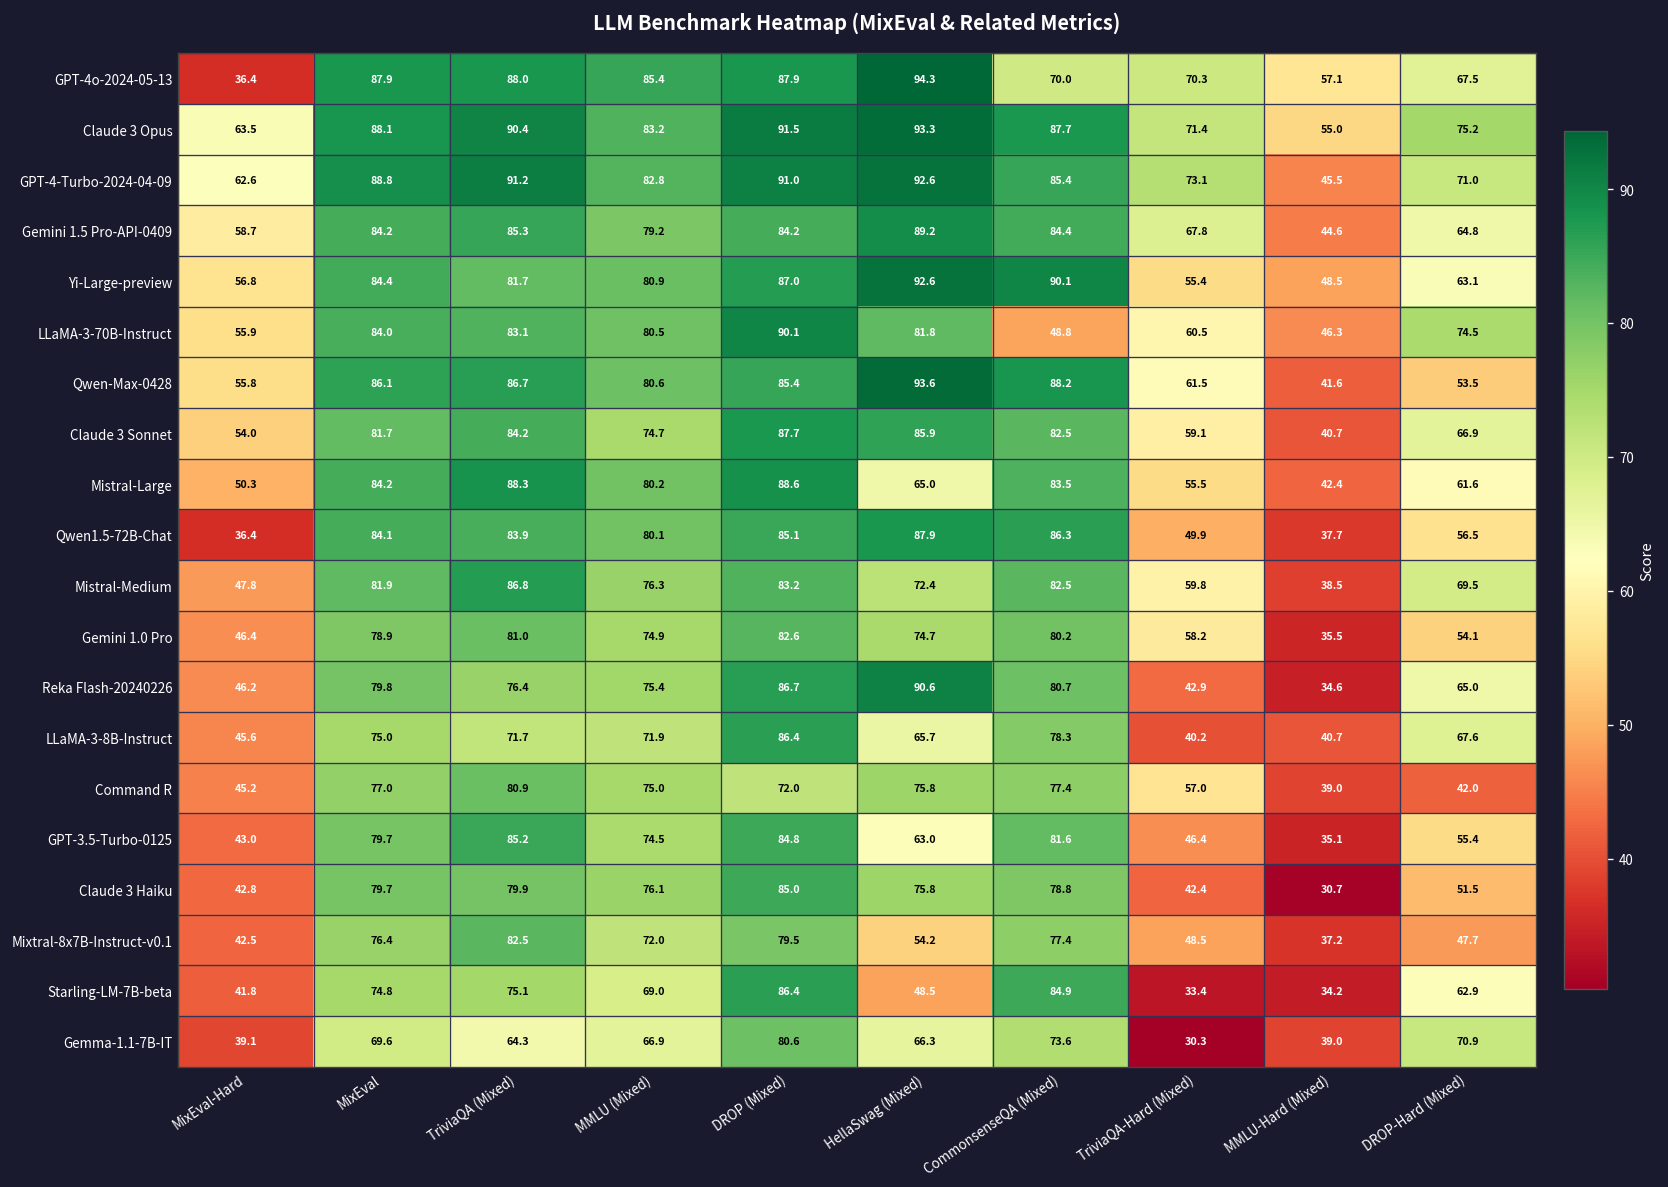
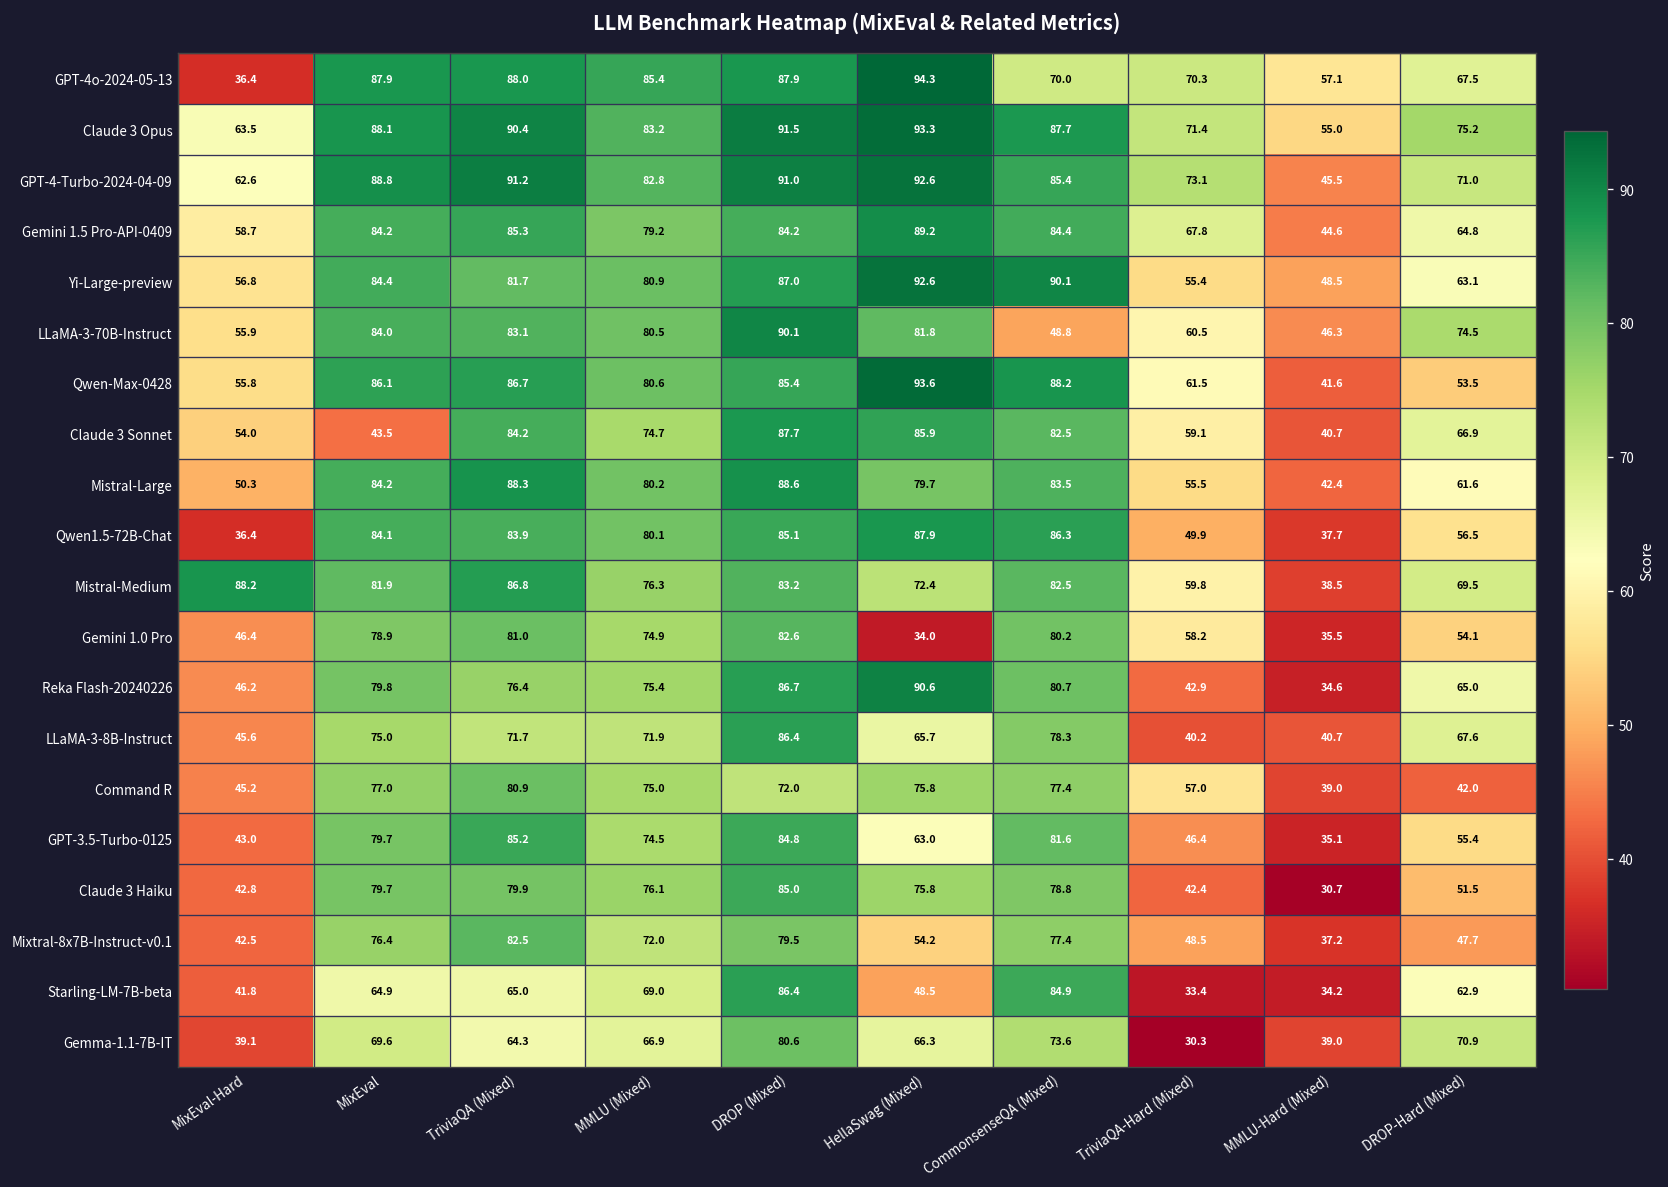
  {
    "GPT-4o-2024-05-13": {
      "MixEval-Hard": 36.4,
      "MixEval": 87.9,
      "TriviaQA (Mixed)": 88.0,
      "MMLU (Mixed)": 85.4,
      "DROP (Mixed)": 87.9,
      "HellaSwag (Mixed)": 94.3,
      "CommonsenseQA (Mixed)": 70.0,
      "TriviaQA-Hard (Mixed)": 70.3,
      "MMLU-Hard (Mixed)": 57.1,
      "DROP-Hard (Mixed)": 67.5
    },
    "Claude 3 Opus": {
      "MixEval-Hard": 63.5,
      "MixEval": 88.1,
      "TriviaQA (Mixed)": 90.4,
      "MMLU (Mixed)": 83.2,
      "DROP (Mixed)": 91.5,
      "HellaSwag (Mixed)": 93.3,
      "CommonsenseQA (Mixed)": 87.7,
      "TriviaQA-Hard (Mixed)": 71.4,
      "MMLU-Hard (Mixed)": 55.0,
      "DROP-Hard (Mixed)": 75.2
    },
    "GPT-4-Turbo-2024-04-09": {
      "MixEval-Hard": 62.6,
      "MixEval": 88.8,
      "TriviaQA (Mixed)": 91.2,
      "MMLU (Mixed)": 82.8,
      "DROP (Mixed)": 91.0,
      "HellaSwag (Mixed)": 92.6,
      "CommonsenseQA (Mixed)": 85.4,
      "TriviaQA-Hard (Mixed)": 73.1,
      "MMLU-Hard (Mixed)": 45.5,
      "DROP-Hard (Mixed)": 71.0
    },
    "Gemini 1.5 Pro-API-0409": {
      "MixEval-Hard": 58.7,
      "MixEval": 84.2,
      "TriviaQA (Mixed)": 85.3,
      "MMLU (Mixed)": 79.2,
      "DROP (Mixed)": 84.2,
      "HellaSwag (Mixed)": 89.2,
      "CommonsenseQA (Mixed)": 84.4,
      "TriviaQA-Hard (Mixed)": 67.8,
      "MMLU-Hard (Mixed)": 44.6,
      "DROP-Hard (Mixed)": 64.8
    },
    "Yi-Large-preview": {
      "MixEval-Hard": 56.8,
      "MixEval": 84.4,
      "TriviaQA (Mixed)": 81.7,
      "MMLU (Mixed)": 80.9,
      "DROP (Mixed)": 87.0,
      "HellaSwag (Mixed)": 92.6,
      "CommonsenseQA (Mixed)": 90.1,
      "TriviaQA-Hard (Mixed)": 55.4,
      "MMLU-Hard (Mixed)": 48.5,
      "DROP-Hard (Mixed)": 63.1
    },
    "LLaMA-3-70B-Instruct": {
      "MixEval-Hard": 55.9,
      "MixEval": 84.0,
      "TriviaQA (Mixed)": 83.1,
      "MMLU (Mixed)": 80.5,
      "DROP (Mixed)": 90.1,
      "HellaSwag (Mixed)": 81.8,
      "CommonsenseQA (Mixed)": 48.8,
      "TriviaQA-Hard (Mixed)": 60.5,
      "MMLU-Hard (Mixed)": 46.3,
      "DROP-Hard (Mixed)": 74.5
    },
    "Qwen-Max-0428": {
      "MixEval-Hard": 55.8,
      "MixEval": 86.1,
      "TriviaQA (Mixed)": 86.7,
      "MMLU (Mixed)": 80.6,
      "DROP (Mixed)": 85.4,
      "HellaSwag (Mixed)": 93.6,
      "CommonsenseQA (Mixed)": 88.2,
      "TriviaQA-Hard (Mixed)": 61.5,
      "MMLU-Hard (Mixed)": 41.6,
      "DROP-Hard (Mixed)": 53.5
    },
    "Claude 3 Sonnet": {
      "MixEval-Hard": 54.0,
-     "MixEval": 81.7,
+     "MixEval": 43.5,
      "TriviaQA (Mixed)": 84.2,
      "MMLU (Mixed)": 74.7,
      "DROP (Mixed)": 87.7,
      "HellaSwag (Mixed)": 85.9,
      "CommonsenseQA (Mixed)": 82.5,
      "TriviaQA-Hard (Mixed)": 59.1,
      "MMLU-Hard (Mixed)": 40.7,
      "DROP-Hard (Mixed)": 66.9
    },
    "Mistral-Large": {
      "MixEval-Hard": 50.3,
      "MixEval": 84.2,
      "TriviaQA (Mixed)": 88.3,
      "MMLU (Mixed)": 80.2,
      "DROP (Mixed)": 88.6,
-     "HellaSwag (Mixed)": 65.0,
+     "HellaSwag (Mixed)": 79.7,
      "CommonsenseQA (Mixed)": 83.5,
      "TriviaQA-Hard (Mixed)": 55.5,
      "MMLU-Hard (Mixed)": 42.4,
      "DROP-Hard (Mixed)": 61.6
    },
    "Qwen1.5-72B-Chat": {
      "MixEval-Hard": 36.4,
      "MixEval": 84.1,
      "TriviaQA (Mixed)": 83.9,
      "MMLU (Mixed)": 80.1,
      "DROP (Mixed)": 85.1,
      "HellaSwag (Mixed)": 87.9,
      "CommonsenseQA (Mixed)": 86.3,
      "TriviaQA-Hard (Mixed)": 49.9,
      "MMLU-Hard (Mixed)": 37.7,
      "DROP-Hard (Mixed)": 56.5
    },
    "Mistral-Medium": {
-     "MixEval-Hard": 47.8,
+     "MixEval-Hard": 88.2,
      "MixEval": 81.9,
      "TriviaQA (Mixed)": 86.8,
      "MMLU (Mixed)": 76.3,
      "DROP (Mixed)": 83.2,
      "HellaSwag (Mixed)": 72.4,
      "CommonsenseQA (Mixed)": 82.5,
      "TriviaQA-Hard (Mixed)": 59.8,
      "MMLU-Hard (Mixed)": 38.5,
      "DROP-Hard (Mixed)": 69.5
    },
    "Gemini 1.0 Pro": {
      "MixEval-Hard": 46.4,
      "MixEval": 78.9,
      "TriviaQA (Mixed)": 81.0,
      "MMLU (Mixed)": 74.9,
      "DROP (Mixed)": 82.6,
-     "HellaSwag (Mixed)": 74.7,
+     "HellaSwag (Mixed)": 34.0,
      "CommonsenseQA (Mixed)": 80.2,
      "TriviaQA-Hard (Mixed)": 58.2,
      "MMLU-Hard (Mixed)": 35.5,
      "DROP-Hard (Mixed)": 54.1
    },
    "Reka Flash-20240226": {
      "MixEval-Hard": 46.2,
      "MixEval": 79.8,
      "TriviaQA (Mixed)": 76.4,
      "MMLU (Mixed)": 75.4,
      "DROP (Mixed)": 86.7,
      "HellaSwag (Mixed)": 90.6,
      "CommonsenseQA (Mixed)": 80.7,
      "TriviaQA-Hard (Mixed)": 42.9,
      "MMLU-Hard (Mixed)": 34.6,
      "DROP-Hard (Mixed)": 65.0
    },
    "LLaMA-3-8B-Instruct": {
      "MixEval-Hard": 45.6,
      "MixEval": 75.0,
      "TriviaQA (Mixed)": 71.7,
      "MMLU (Mixed)": 71.9,
      "DROP (Mixed)": 86.4,
      "HellaSwag (Mixed)": 65.7,
      "CommonsenseQA (Mixed)": 78.3,
      "TriviaQA-Hard (Mixed)": 40.2,
      "MMLU-Hard (Mixed)": 40.7,
      "DROP-Hard (Mixed)": 67.6
    },
    "Command R": {
      "MixEval-Hard": 45.2,
      "MixEval": 77.0,
      "TriviaQA (Mixed)": 80.9,
      "MMLU (Mixed)": 75.0,
      "DROP (Mixed)": 72.0,
      "HellaSwag (Mixed)": 75.8,
      "CommonsenseQA (Mixed)": 77.4,
      "TriviaQA-Hard (Mixed)": 57.0,
      "MMLU-Hard (Mixed)": 39.0,
      "DROP-Hard (Mixed)": 42.0
    },
    "GPT-3.5-Turbo-0125": {
      "MixEval-Hard": 43.0,
      "MixEval": 79.7,
      "TriviaQA (Mixed)": 85.2,
      "MMLU (Mixed)": 74.5,
      "DROP (Mixed)": 84.8,
      "HellaSwag (Mixed)": 63.0,
      "CommonsenseQA (Mixed)": 81.6,
      "TriviaQA-Hard (Mixed)": 46.4,
      "MMLU-Hard (Mixed)": 35.1,
      "DROP-Hard (Mixed)": 55.4
    },
    "Claude 3 Haiku": {
      "MixEval-Hard": 42.8,
      "MixEval": 79.7,
      "TriviaQA (Mixed)": 79.9,
      "MMLU (Mixed)": 76.1,
      "DROP (Mixed)": 85.0,
      "HellaSwag (Mixed)": 75.8,
      "CommonsenseQA (Mixed)": 78.8,
      "TriviaQA-Hard (Mixed)": 42.4,
      "MMLU-Hard (Mixed)": 30.7,
      "DROP-Hard (Mixed)": 51.5
    },
    "Mixtral-8x7B-Instruct-v0.1": {
      "MixEval-Hard": 42.5,
      "MixEval": 76.4,
      "TriviaQA (Mixed)": 82.5,
      "MMLU (Mixed)": 72.0,
      "DROP (Mixed)": 79.5,
      "HellaSwag (Mixed)": 54.2,
      "CommonsenseQA (Mixed)": 77.4,
      "TriviaQA-Hard (Mixed)": 48.5,
      "MMLU-Hard (Mixed)": 37.2,
      "DROP-Hard (Mixed)": 47.7
    },
    "Starling-LM-7B-beta": {
      "MixEval-Hard": 41.8,
-     "MixEval": 74.8,
-     "TriviaQA (Mixed)": 75.1,
+     "MixEval": 64.9,
+     "TriviaQA (Mixed)": 65.0,
      "MMLU (Mixed)": 69.0,
      "DROP (Mixed)": 86.4,
      "HellaSwag (Mixed)": 48.5,
      "CommonsenseQA (Mixed)": 84.9,
      "TriviaQA-Hard (Mixed)": 33.4,
      "MMLU-Hard (Mixed)": 34.2,
      "DROP-Hard (Mixed)": 62.9
    },
    "Gemma-1.1-7B-IT": {
      "MixEval-Hard": 39.1,
      "MixEval": 69.6,
      "TriviaQA (Mixed)": 64.3,
      "MMLU (Mixed)": 66.9,
      "DROP (Mixed)": 80.6,
      "HellaSwag (Mixed)": 66.3,
      "CommonsenseQA (Mixed)": 73.6,
      "TriviaQA-Hard (Mixed)": 30.3,
      "MMLU-Hard (Mixed)": 39.0,
      "DROP-Hard (Mixed)": 70.9
    }
  }
